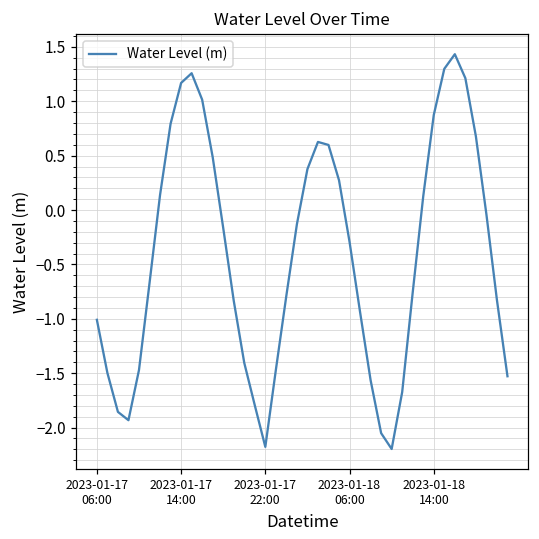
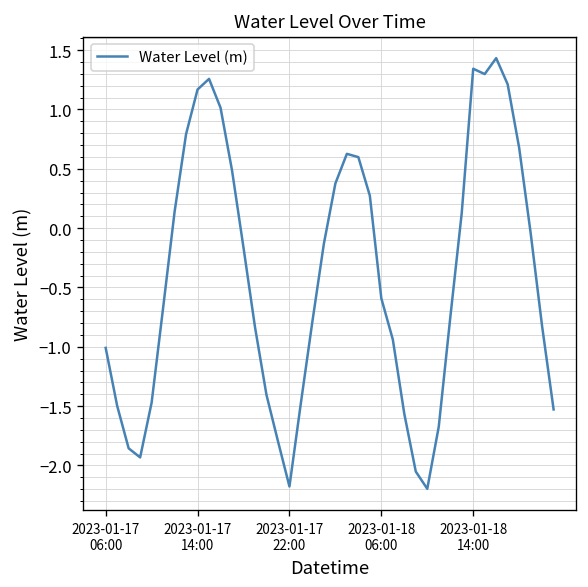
  {
    "2023-01-17 06:00": -1.0,
    "2023-01-17 14:00": 1.2,
    "2023-01-17 22:00": -2.2,
-   "2023-01-18 06:00": -0.3,
-   "2023-01-18 14:00": 0.9
+   "2023-01-18 06:00": -0.6,
+   "2023-01-18 14:00": 1.3
  }
